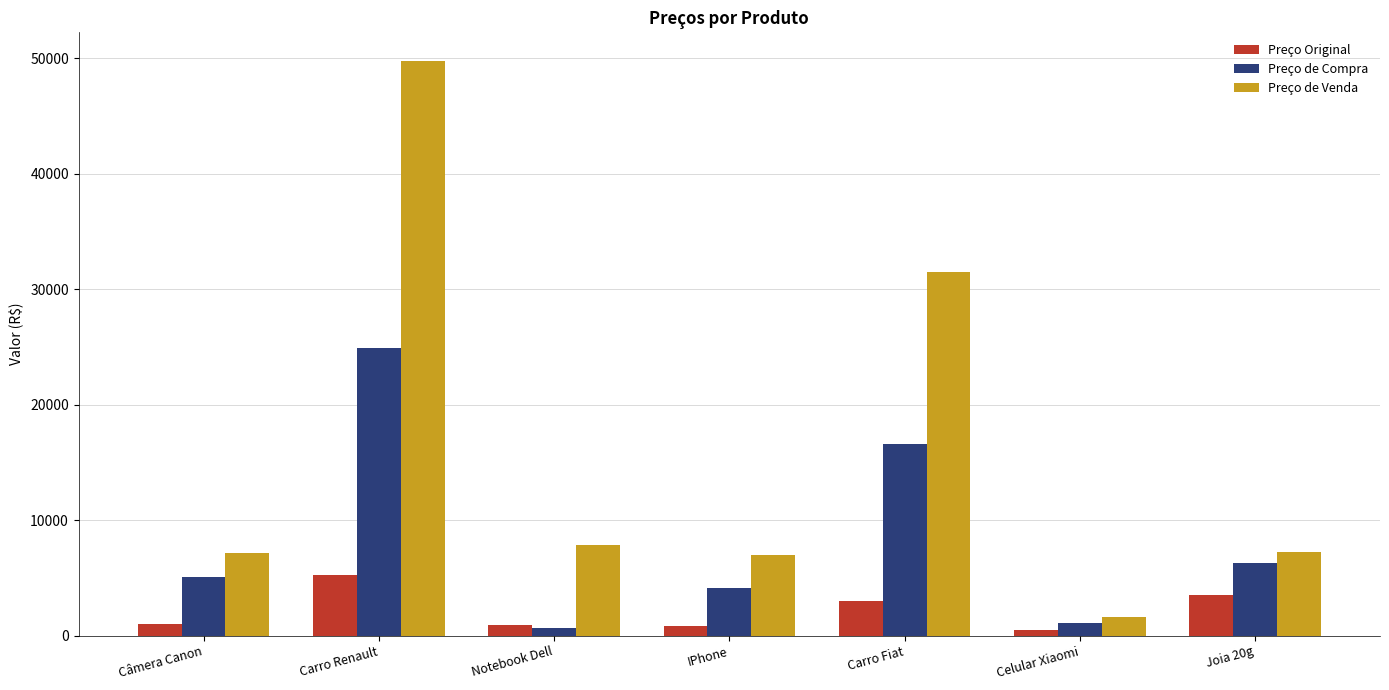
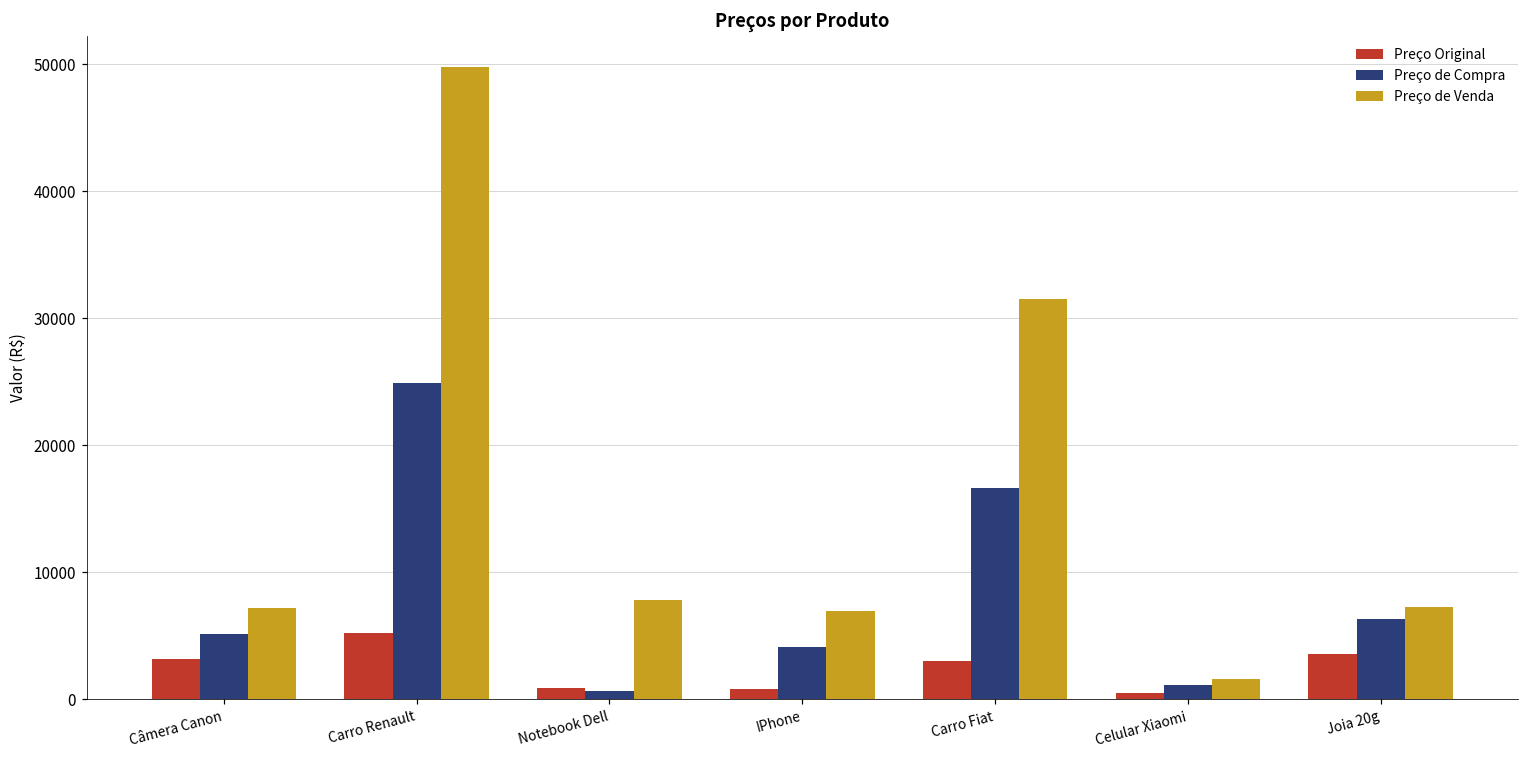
  {
    "Preço Original": {
-     "Câmera Canon": 1000,
+     "Câmera Canon": 3100,
      "Carro Renault": 5200,
      "Notebook Dell": 900,
      "IPhone": 800,
      "Carro Fiat": 3000,
      "Celular Xiaomi": 500,
      "Joia 20g": 3600
    },
    "Preço de Compra": {
      "Câmera Canon": 5100,
      "Carro Renault": 24900,
      "Notebook Dell": 700,
      "IPhone": 4100,
      "Carro Fiat": 16600,
      "Celular Xiaomi": 1100,
      "Joia 20g": 6300
    },
    "Preço de Venda": {
      "Câmera Canon": 7200,
      "Carro Renault": 49800,
      "Notebook Dell": 7800,
      "IPhone": 6900,
      "Carro Fiat": 31500,
      "Celular Xiaomi": 1600,
      "Joia 20g": 7200
    }
  }
